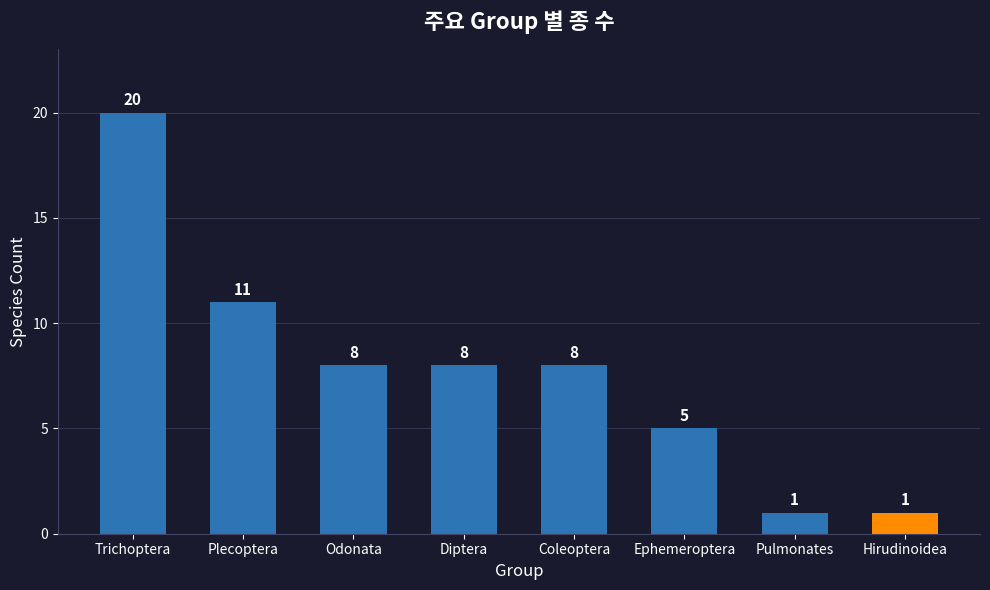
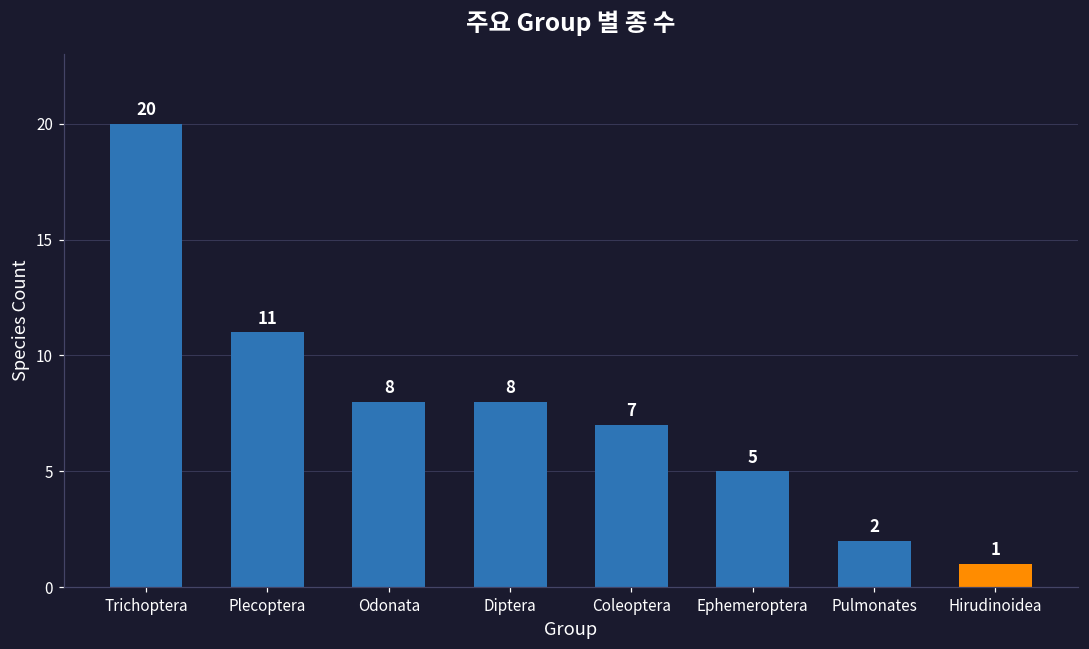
  {
    "Trichoptera": 20,
    "Plecoptera": 11,
    "Odonata": 8,
    "Diptera": 8,
-   "Coleoptera": 8,
+   "Coleoptera": 7,
    "Ephemeroptera": 5,
-   "Pulmonates": 1,
+   "Pulmonates": 2,
    "Hirudinoidea": 1
  }
